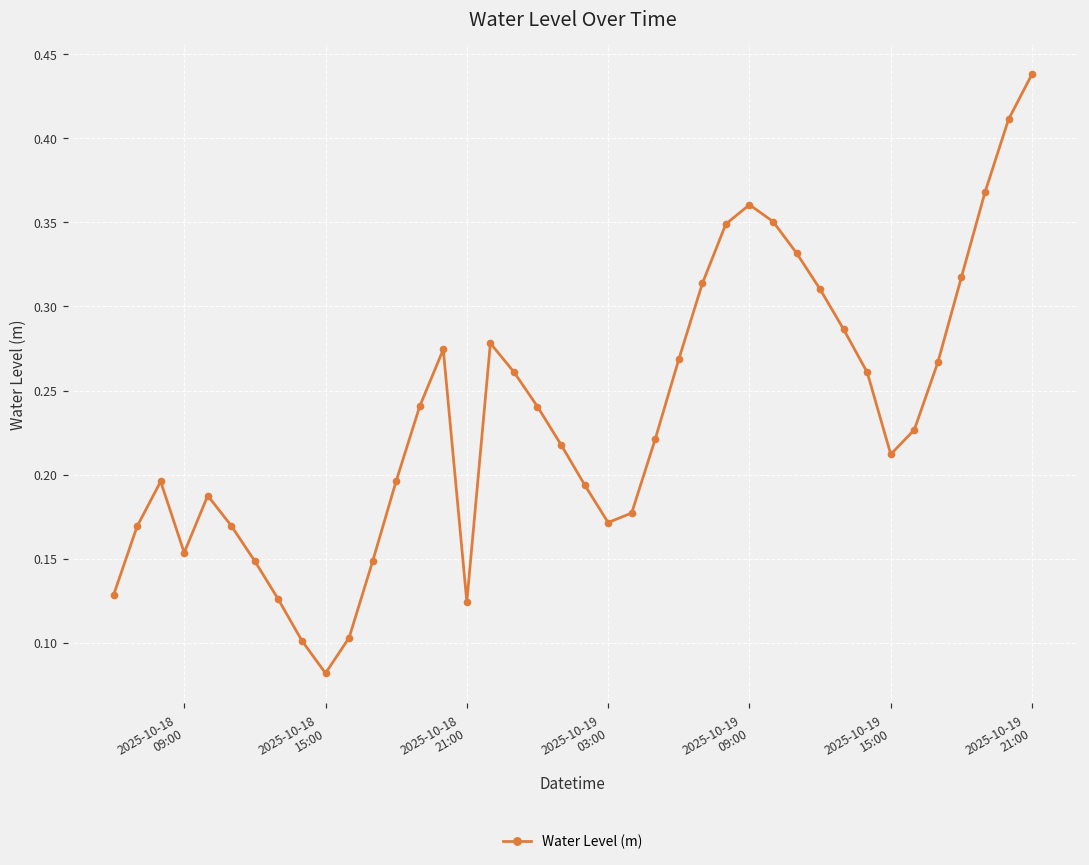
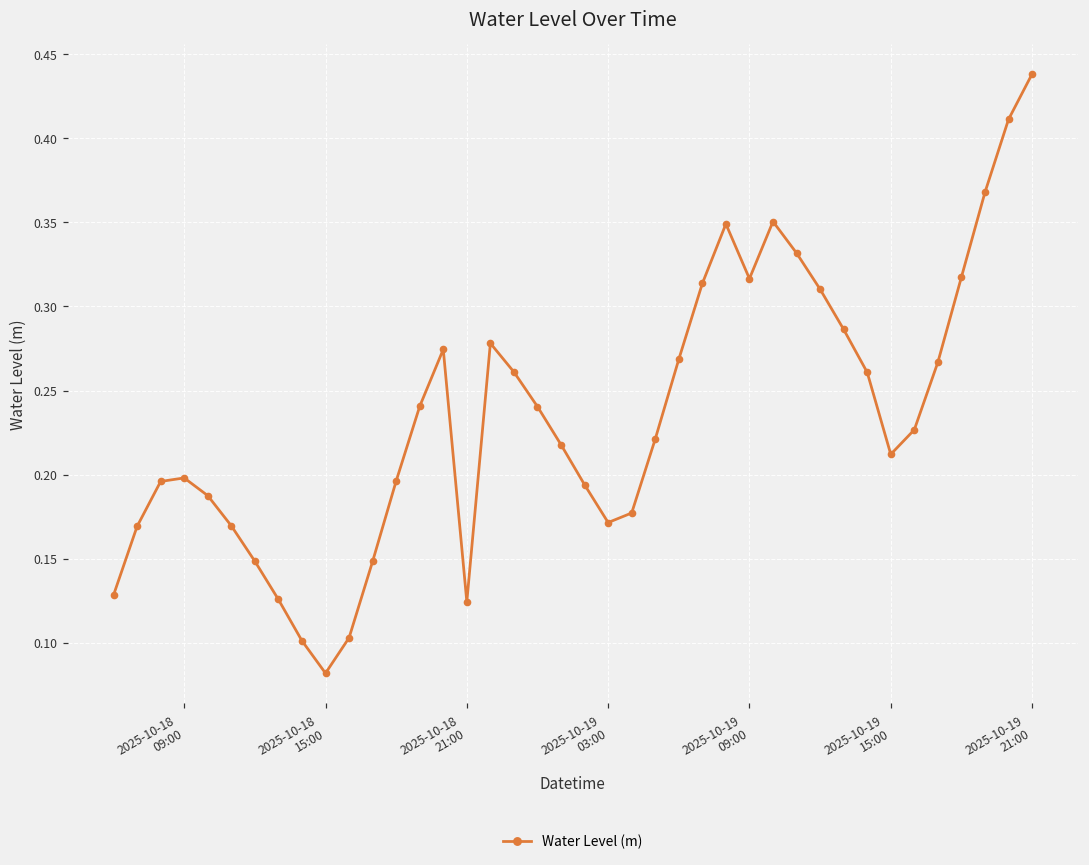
  {
-   "2025-10-18 09:00": 0.154,
+   "2025-10-18 09:00": 0.198,
    "2025-10-18 15:00": 0.082,
    "2025-10-18 21:00": 0.124,
    "2025-10-19 03:00": 0.171,
-   "2025-10-19 09:00": 0.360,
+   "2025-10-19 09:00": 0.316,
    "2025-10-19 15:00": 0.212,
    "2025-10-19 21:00": 0.438
  }
